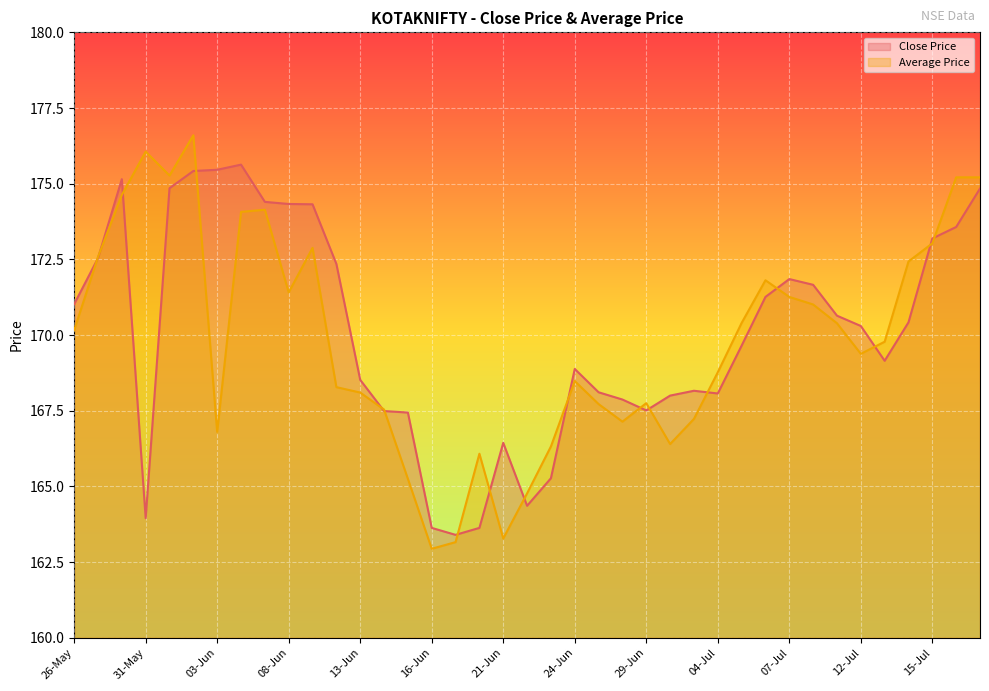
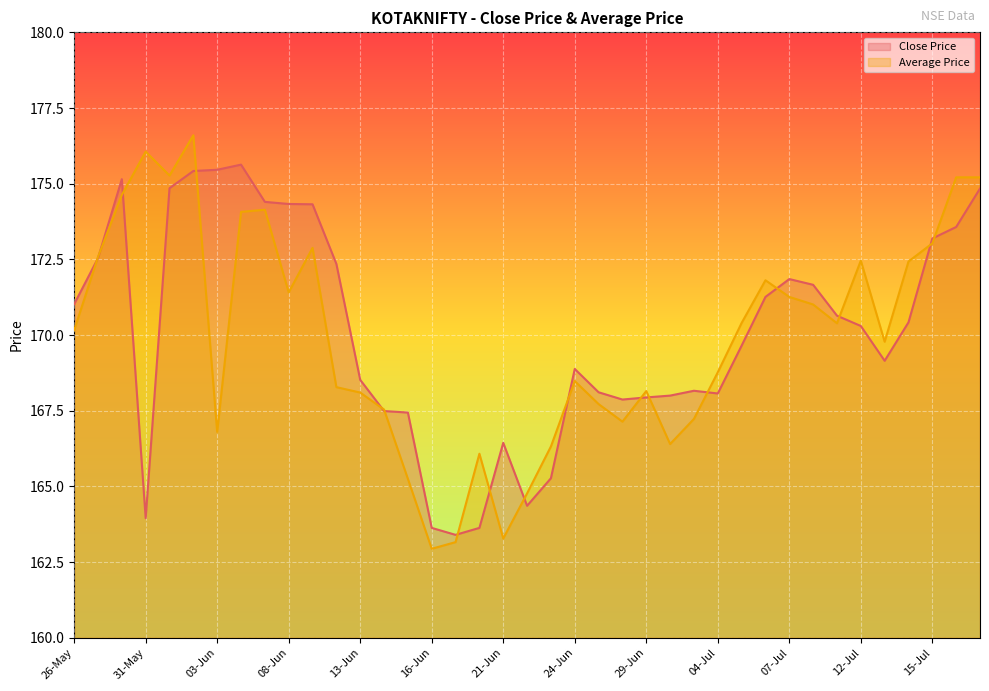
  {
    "Close Price": {
      "26-May": 171.0,
      "31-May": 164.0,
      "03-Jun": 175.5,
      "08-Jun": 174.3,
      "13-Jun": 168.5,
      "16-Jun": 163.6,
      "21-Jun": 166.4,
      "24-Jun": 168.9,
-     "29-Jun": 167.5,
+     "29-Jun": 167.9,
      "04-Jul": 168.1,
      "07-Jul": 171.9,
      "12-Jul": 170.3,
      "15-Jul": 173.2
    },
    "Average Price": {
      "26-May": 170.2,
      "31-May": 176.1,
      "03-Jun": 166.8,
      "08-Jun": 171.4,
      "13-Jun": 168.1,
      "16-Jun": 162.9,
      "21-Jun": 163.3,
      "24-Jun": 168.5,
-     "29-Jun": 167.8,
+     "29-Jun": 168.2,
      "04-Jul": 168.8,
      "07-Jul": 171.3,
-     "12-Jul": 169.4,
+     "12-Jul": 172.5,
      "15-Jul": 173.0
    }
  }
